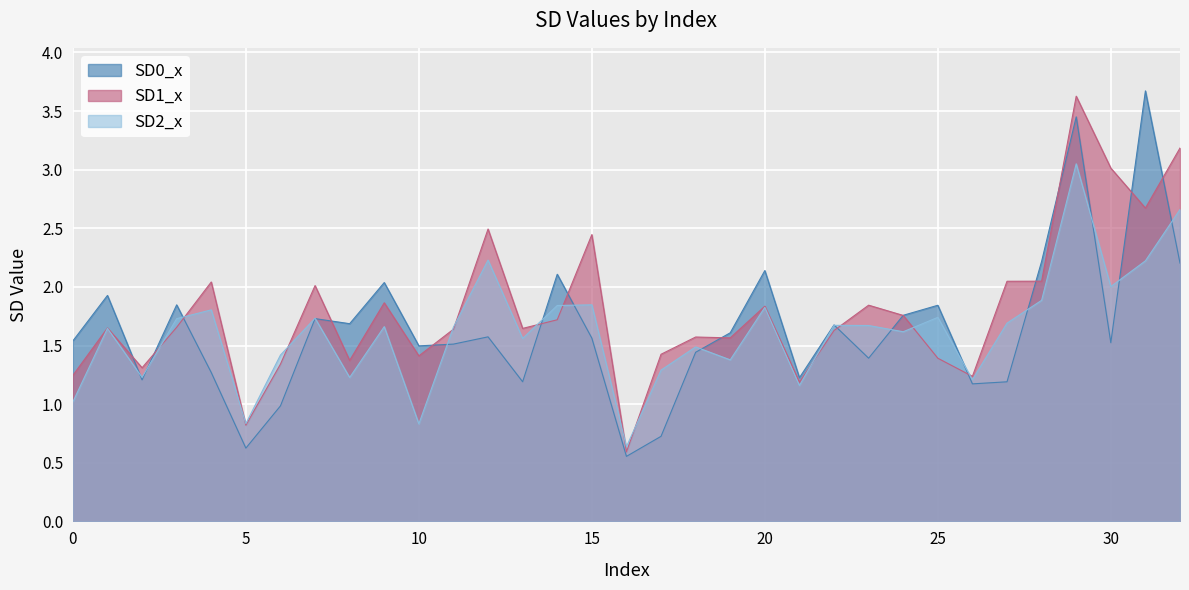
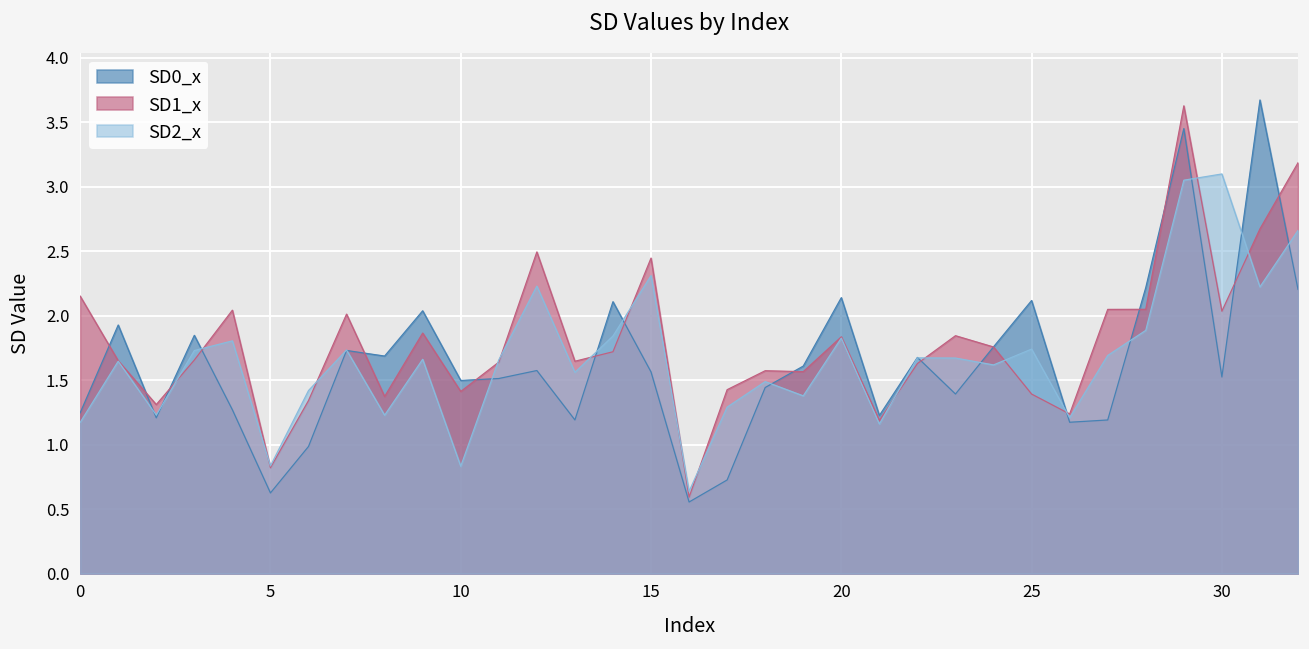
  {
    "SD0_x": {
-     "0": 1.54,
+     "0": 1.25,
      "5": 0.62,
      "10": 1.50,
      "15": 1.56,
      "20": 2.14,
-     "25": 1.84,
+     "25": 2.12,
      "30": 1.52
    },
    "SD1_x": {
-     "0": 1.25,
+     "0": 2.15,
      "10": 1.41,
      "15": 2.45,
      "25": 1.39,
-     "30": 3.01
+     "30": 2.03
    },
    "SD2_x": {
-     "0": 1.02,
+     "0": 1.17,
      "10": 0.83,
-     "15": 1.85,
+     "15": 2.31,
      "25": 1.74,
-     "30": 2.00
+     "30": 3.10
    }
  }
